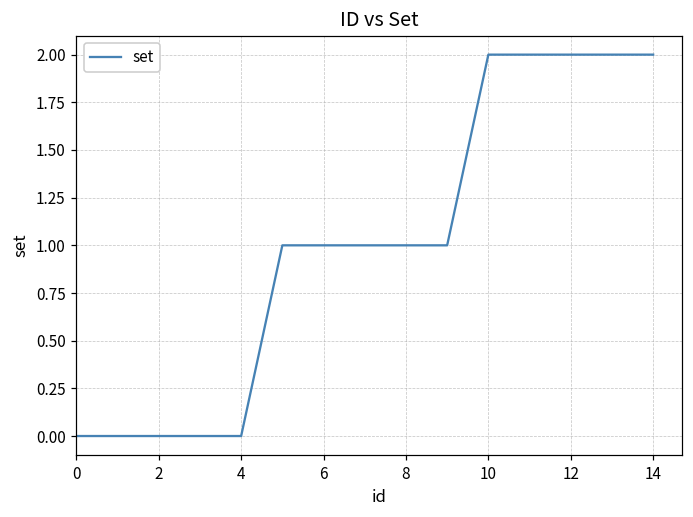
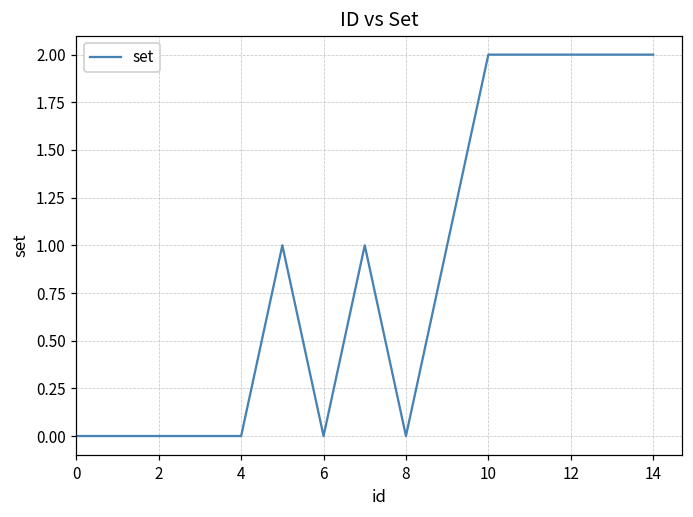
  {
    "0": 0,
    "2": 0,
    "4": 0,
-   "6": 1,
-   "8": 1,
+   "6": 0,
+   "8": 0,
    "10": 2,
    "12": 2,
    "14": 2
  }
